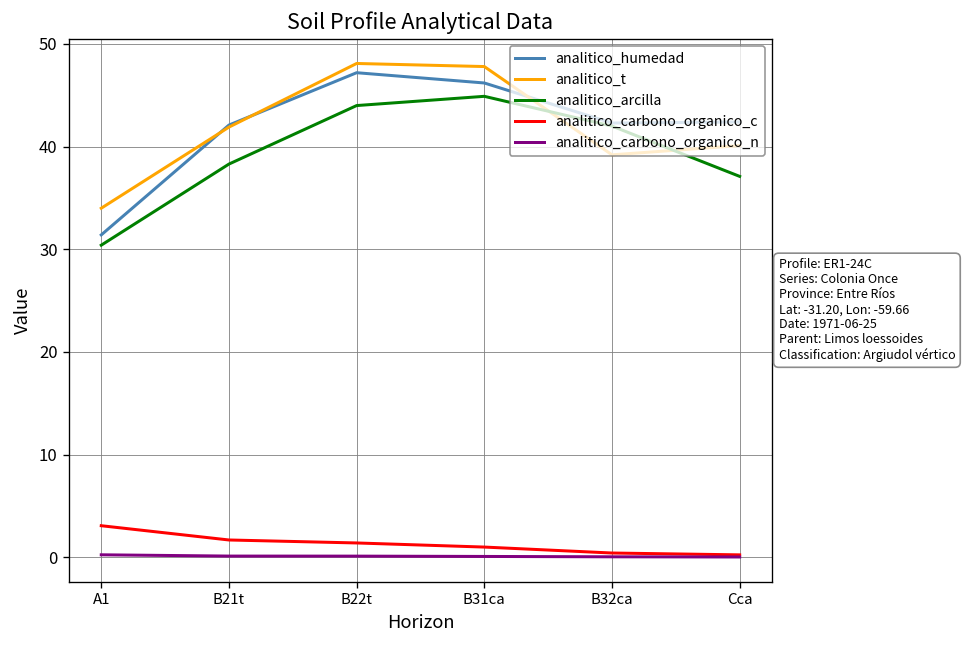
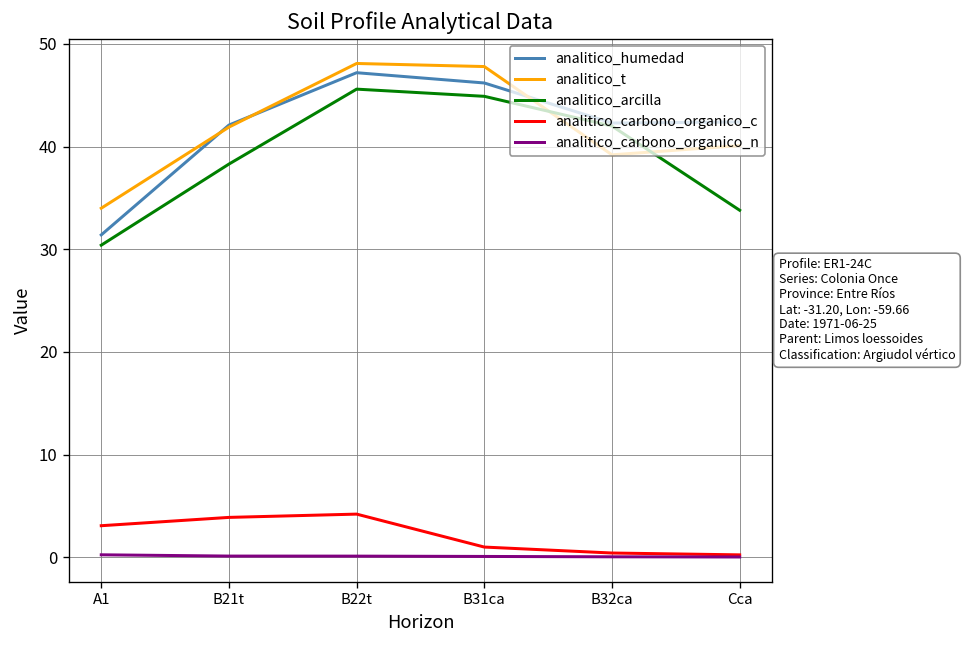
  {
    "analitico_humedad": {
      "A1": 31,
      "B22t": 47,
      "B31ca": 46
    },
    "analitico_t": {
      "A1": 34,
      "B22t": 48,
      "B31ca": 48
    },
    "analitico_arcilla": {
      "A1": 30,
      "B21t": 38,
-     "B22t": 44,
+     "B22t": 46,
      "B31ca": 45,
-     "Cca": 37
+     "Cca": 34
    },
    "analitico_carbono_organico_c": {
      "A1": 3,
-     "B21t": 2,
-     "B22t": 1,
+     "B21t": 4,
+     "B22t": 4,
      "B31ca": 1,
      "B32ca": 0
    },
    "analitico_carbono_organico_n": {
      "A1": 0,
      "B21t": 0,
      "B22t": 0,
      "B31ca": 0,
      "B32ca": 0
    }
  }
